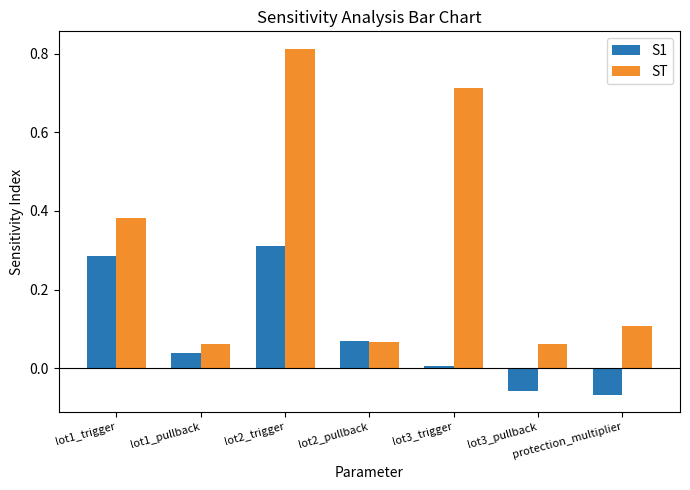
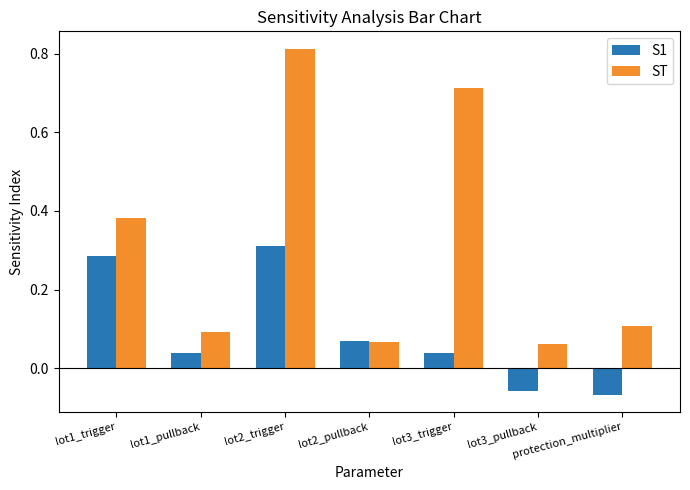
  {
    "S1": {
      "lot1_trigger": 0.28,
      "lot1_pullback": 0.04,
      "lot2_trigger": 0.31,
      "lot2_pullback": 0.07,
-     "lot3_trigger": 0.01,
+     "lot3_trigger": 0.04,
      "lot3_pullback": -0.06,
      "protection_multiplier": -0.07
    },
    "ST": {
      "lot1_trigger": 0.38,
-     "lot1_pullback": 0.06,
+     "lot1_pullback": 0.09,
      "lot2_trigger": 0.81,
      "lot2_pullback": 0.07,
      "lot3_trigger": 0.71,
      "lot3_pullback": 0.06,
      "protection_multiplier": 0.11
    }
  }
